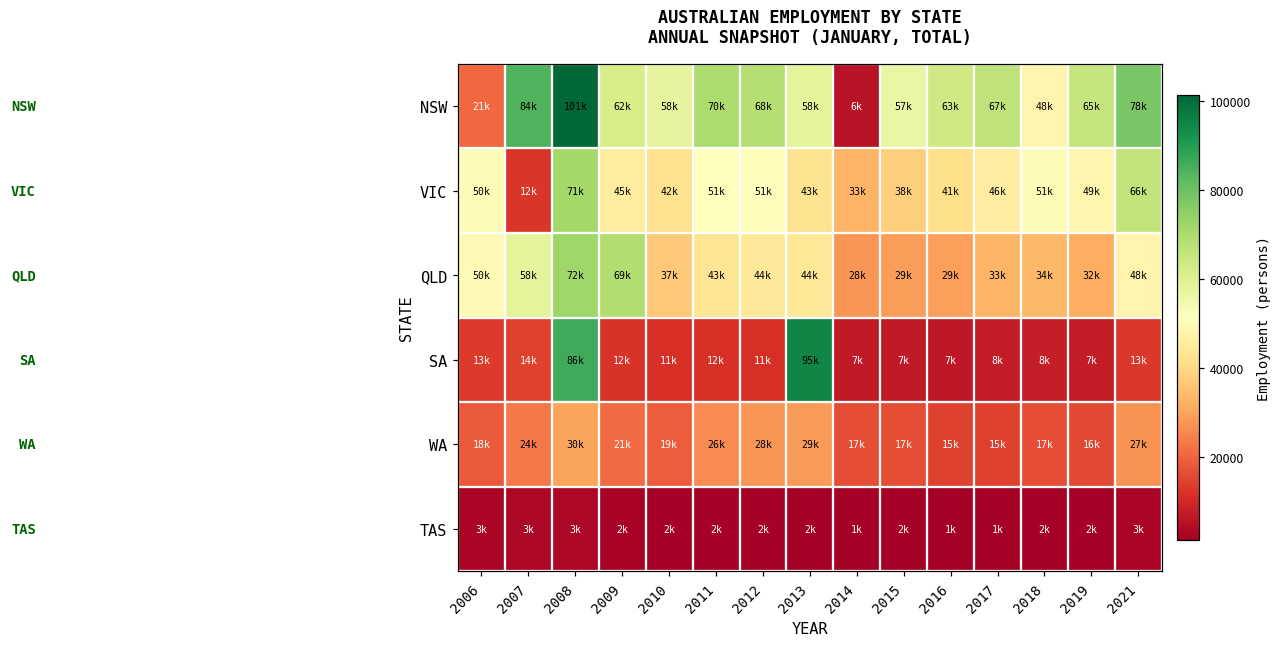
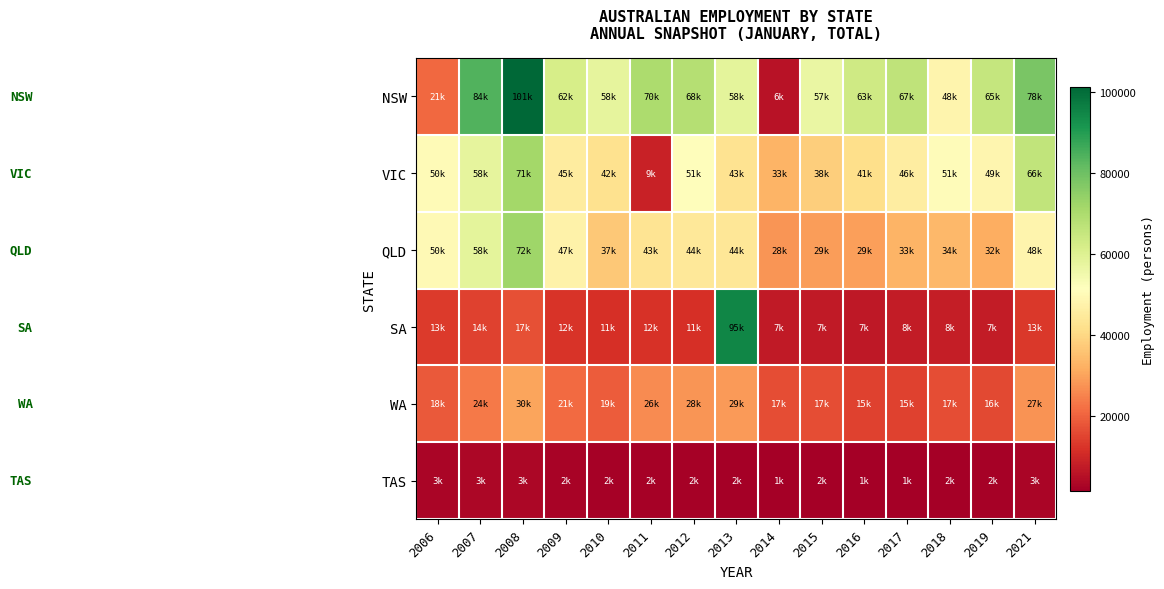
  {
    "NSW": {
      "2006": "21k",
      "2007": "84k",
      "2008": "101k",
      "2009": "62k",
      "2010": "58k",
      "2011": "70k",
      "2012": "68k",
      "2013": "58k",
      "2014": "6k",
      "2015": "57k",
      "2016": "63k",
      "2017": "67k",
      "2018": "48k",
      "2019": "65k",
      "2021": "78k"
    },
    "VIC": {
      "2006": "50k",
-     "2007": "12k",
+     "2007": "58k",
      "2008": "71k",
      "2009": "45k",
      "2010": "42k",
-     "2011": "51k",
+     "2011": "9k",
      "2012": "51k",
      "2013": "43k",
      "2014": "33k",
      "2015": "38k",
      "2016": "41k",
      "2017": "46k",
      "2018": "51k",
      "2019": "49k",
      "2021": "66k"
    },
    "QLD": {
      "2006": "50k",
      "2007": "58k",
      "2008": "72k",
-     "2009": "69k",
+     "2009": "47k",
      "2010": "37k",
      "2011": "43k",
      "2012": "44k",
      "2013": "44k",
      "2014": "28k",
      "2015": "29k",
      "2016": "29k",
      "2017": "33k",
      "2018": "34k",
      "2019": "32k",
      "2021": "48k"
    },
    "SA": {
      "2006": "13k",
      "2007": "14k",
-     "2008": "86k",
+     "2008": "17k",
      "2009": "12k",
      "2010": "11k",
      "2011": "12k",
      "2012": "11k",
      "2013": "95k",
      "2014": "7k",
      "2015": "7k",
      "2016": "7k",
      "2017": "8k",
      "2018": "8k",
      "2019": "7k",
      "2021": "13k"
    },
    "WA": {
      "2006": "18k",
      "2007": "24k",
      "2008": "30k",
      "2009": "21k",
      "2010": "19k",
      "2011": "26k",
      "2012": "28k",
      "2013": "29k",
      "2014": "17k",
      "2015": "17k",
      "2016": "15k",
      "2017": "15k",
      "2018": "17k",
      "2019": "16k",
      "2021": "27k"
    },
    "TAS": {
      "2006": "3k",
      "2007": "3k",
      "2008": "3k",
      "2009": "2k",
      "2010": "2k",
      "2011": "2k",
      "2012": "2k",
      "2013": "2k",
      "2014": "1k",
      "2015": "2k",
      "2016": "1k",
      "2017": "1k",
      "2018": "2k",
      "2019": "2k",
      "2021": "3k"
    }
  }
